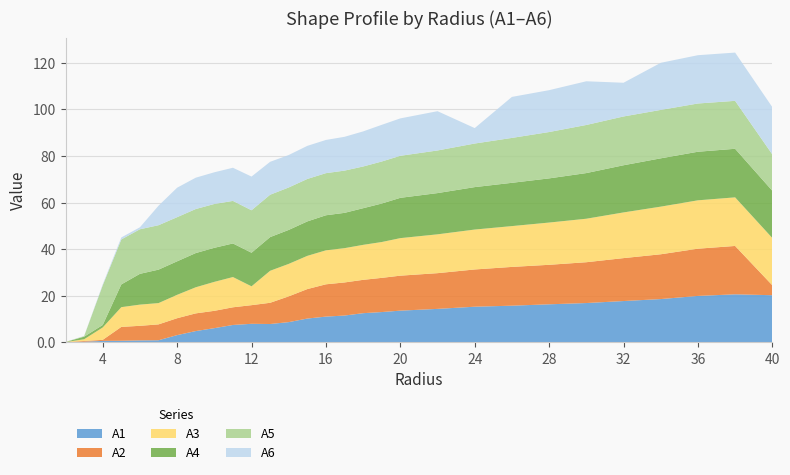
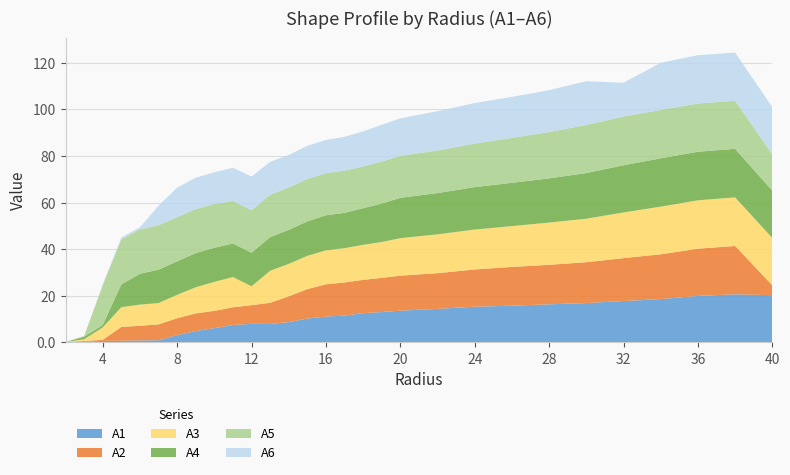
  {
    "A1": {
      "8": 3,
      "12": 8,
      "16": 11,
      "20": 14,
      "24": 15,
      "28": 16,
      "32": 18,
      "36": 20,
      "40": 20
    },
    "A2": {
      "8": 7,
      "12": 8,
      "16": 14,
      "20": 15,
      "24": 16,
      "28": 17,
      "32": 18,
      "36": 20,
      "40": 4
    },
    "A3": {
      "8": 10,
      "12": 8,
      "16": 15,
      "20": 16,
      "24": 17,
      "28": 18,
      "32": 20,
      "36": 21,
      "40": 20
    },
    "A4": {
      "8": 14,
      "12": 14,
      "16": 15,
      "20": 17,
      "24": 18,
      "28": 19,
      "32": 20,
      "36": 21,
      "40": 20
    },
    "A5": {
      "8": 19,
      "12": 18,
      "16": 18,
      "20": 18,
      "24": 19,
      "28": 20,
      "32": 21,
      "36": 21,
      "40": 16
    },
    "A6": {
      "8": 13,
      "12": 14,
      "16": 14,
      "20": 16,
-     "24": 7,
+     "24": 17,
      "28": 18,
      "32": 14,
      "36": 21,
      "40": 20
    }
  }
